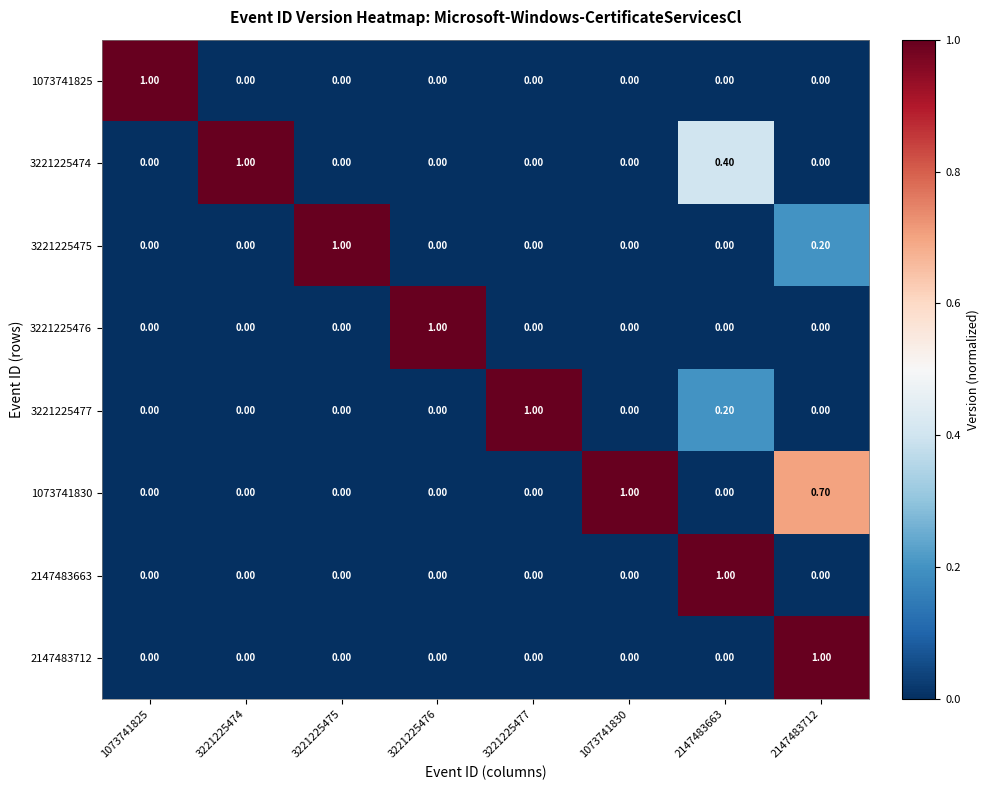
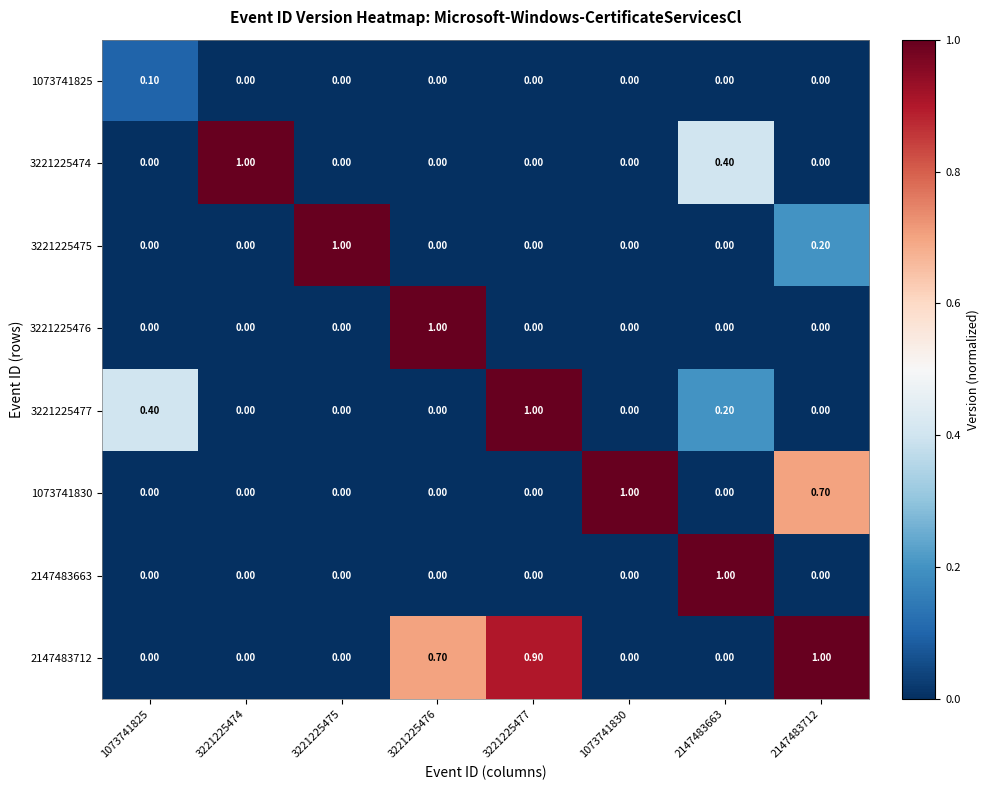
  {
    "1073741825": {
-     "1073741825": 1.00,
+     "1073741825": 0.10,
      "3221225474": 0.00,
      "3221225475": 0.00,
      "3221225476": 0.00,
      "3221225477": 0.00,
      "1073741830": 0.00,
      "2147483663": 0.00,
      "2147483712": 0.00
    },
    "3221225474": {
      "1073741825": 0.00,
      "3221225474": 1.00,
      "3221225475": 0.00,
      "3221225476": 0.00,
      "3221225477": 0.00,
      "1073741830": 0.00,
      "2147483663": 0.40,
      "2147483712": 0.00
    },
    "3221225475": {
      "1073741825": 0.00,
      "3221225474": 0.00,
      "3221225475": 1.00,
      "3221225476": 0.00,
      "3221225477": 0.00,
      "1073741830": 0.00,
      "2147483663": 0.00,
      "2147483712": 0.20
    },
    "3221225476": {
      "1073741825": 0.00,
      "3221225474": 0.00,
      "3221225475": 0.00,
      "3221225476": 1.00,
      "3221225477": 0.00,
      "1073741830": 0.00,
      "2147483663": 0.00,
      "2147483712": 0.00
    },
    "3221225477": {
-     "1073741825": 0.00,
+     "1073741825": 0.40,
      "3221225474": 0.00,
      "3221225475": 0.00,
      "3221225476": 0.00,
      "3221225477": 1.00,
      "1073741830": 0.00,
      "2147483663": 0.20,
      "2147483712": 0.00
    },
    "1073741830": {
      "1073741825": 0.00,
      "3221225474": 0.00,
      "3221225475": 0.00,
      "3221225476": 0.00,
      "3221225477": 0.00,
      "1073741830": 1.00,
      "2147483663": 0.00,
      "2147483712": 0.70
    },
    "2147483663": {
      "1073741825": 0.00,
      "3221225474": 0.00,
      "3221225475": 0.00,
      "3221225476": 0.00,
      "3221225477": 0.00,
      "1073741830": 0.00,
      "2147483663": 1.00,
      "2147483712": 0.00
    },
    "2147483712": {
      "1073741825": 0.00,
      "3221225474": 0.00,
      "3221225475": 0.00,
-     "3221225476": 0.00,
-     "3221225477": 0.00,
+     "3221225476": 0.70,
+     "3221225477": 0.90,
      "1073741830": 0.00,
      "2147483663": 0.00,
      "2147483712": 1.00
    }
  }
